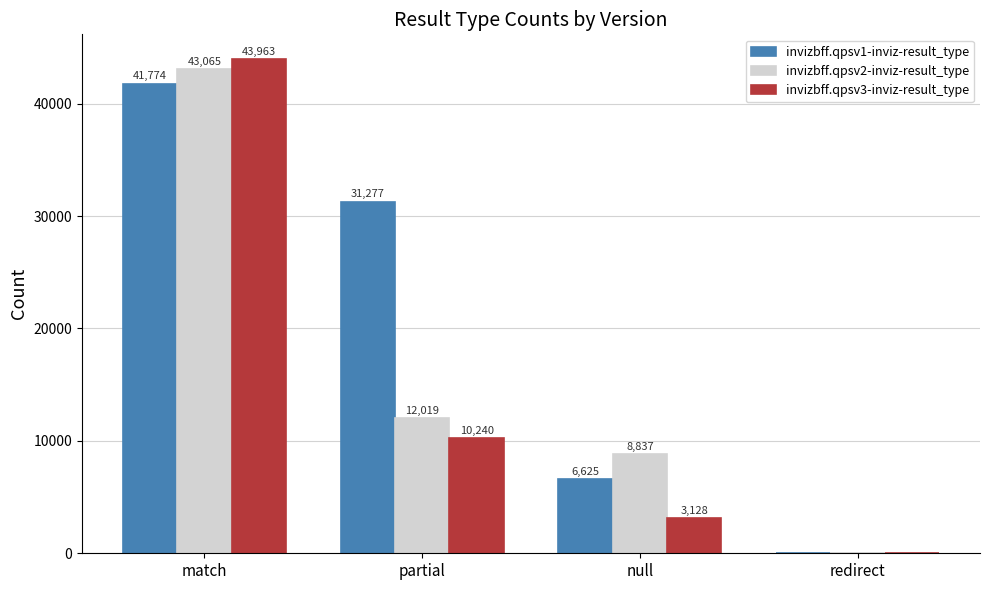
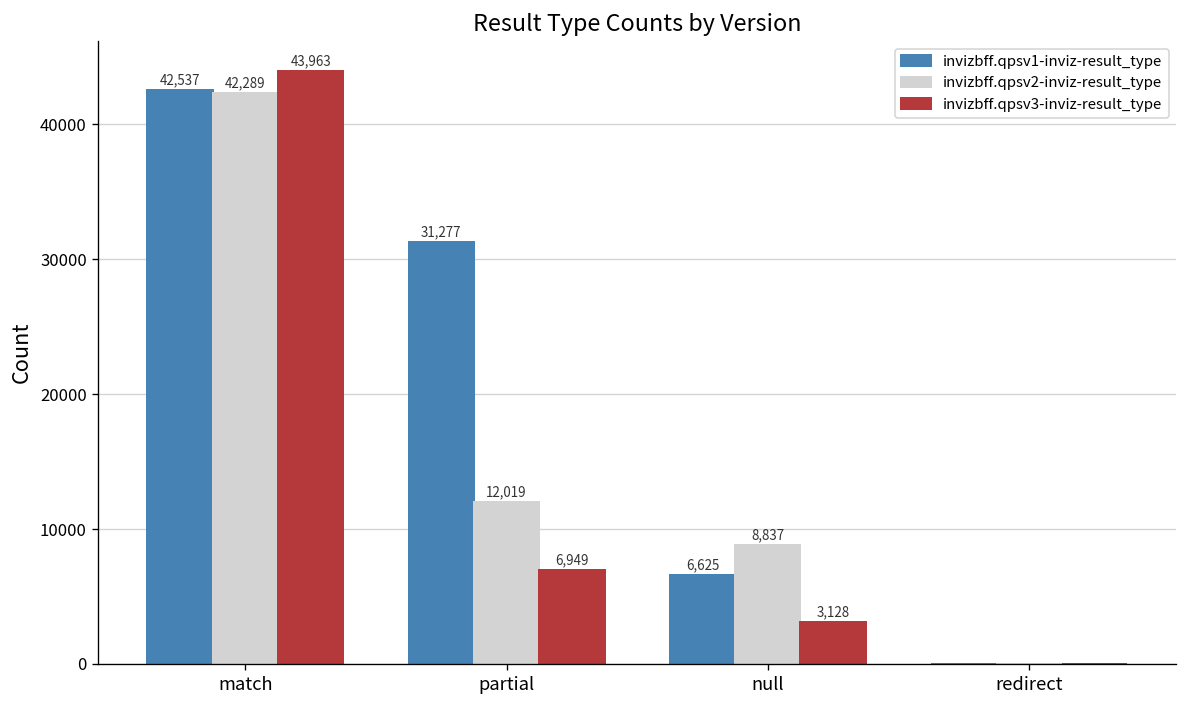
  {
    "invizbff.qpsv1-inviz-result_type": {
-     "match": "41,774",
+     "match": "42,537",
      "partial": "31,277",
      "null": "6,625"
    },
    "invizbff.qpsv2-inviz-result_type": {
-     "match": "43,065",
+     "match": "42,289",
      "partial": "12,019",
      "null": "8,837"
    },
    "invizbff.qpsv3-inviz-result_type": {
      "match": "43,963",
-     "partial": "10,240",
+     "partial": "6,949",
      "null": "3,128"
    }
  }
